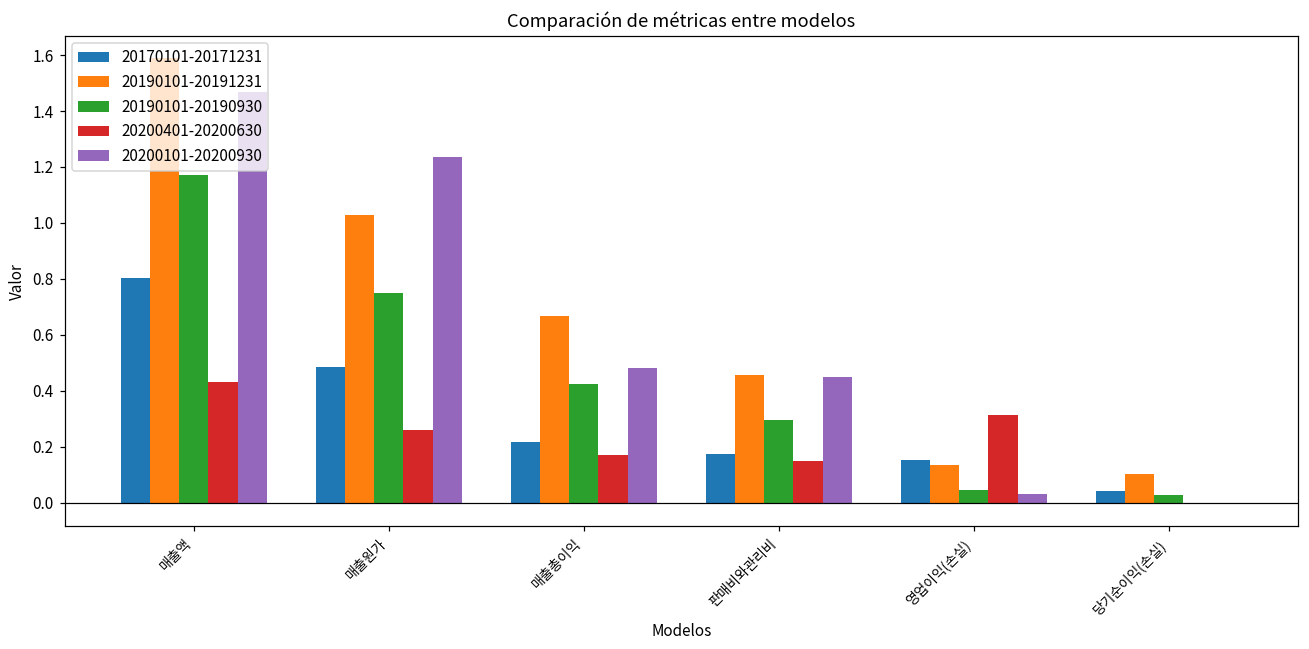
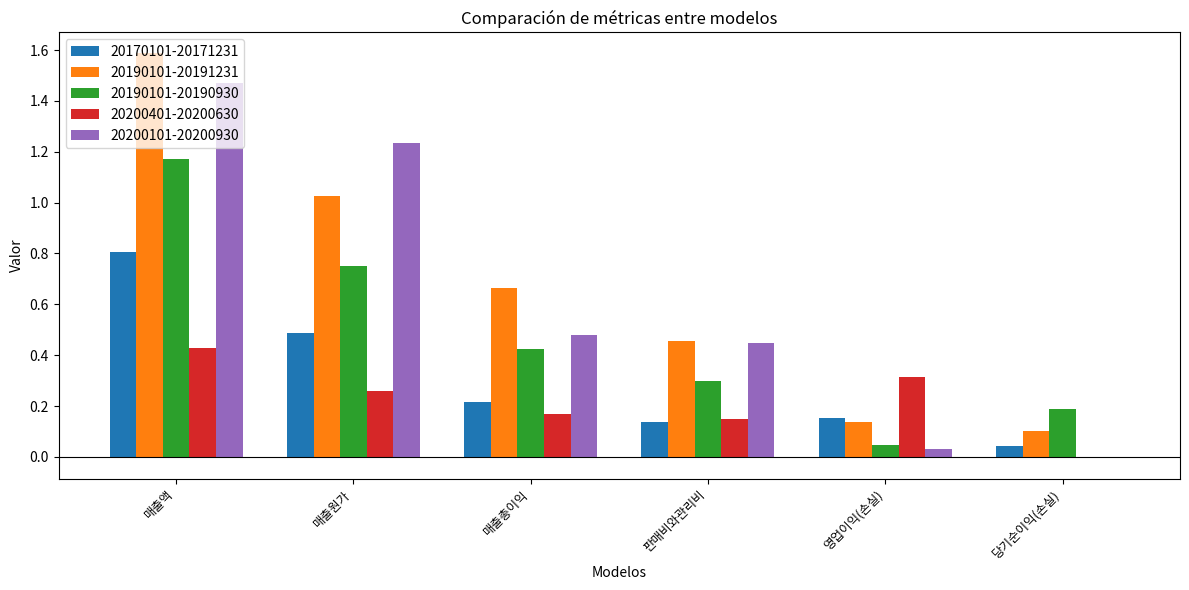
  {
    "20170101-20171231": {
      "매출액": 0.80,
      "매출원가": 0.49,
      "매출총이익": 0.22,
-     "판매비와관리비": 0.17,
+     "판매비와관리비": 0.14,
      "영업이익(손실)": 0.15,
      "당기순이익(손실)": 0.04
    },
    "20190101-20191231": {
      "매출원가": 1.03,
      "매출총이익": 0.67,
      "판매비와관리비": 0.46,
      "영업이익(손실)": 0.14,
      "당기순이익(손실)": 0.10
    },
    "20190101-20190930": {
      "매출액": 1.17,
      "매출원가": 0.75,
      "매출총이익": 0.42,
      "판매비와관리비": 0.30,
      "영업이익(손실)": 0.05,
-     "당기순이익(손실)": 0.03
+     "당기순이익(손실)": 0.19
    },
    "20200401-20200630": {
      "매출액": 0.43,
      "매출원가": 0.26,
      "매출총이익": 0.17,
      "판매비와관리비": 0.15,
      "영업이익(손실)": 0.31
    },
    "20200101-20200930": {
      "매출원가": 1.24,
      "매출총이익": 0.48,
      "판매비와관리비": 0.45,
      "영업이익(손실)": 0.03
    }
  }
